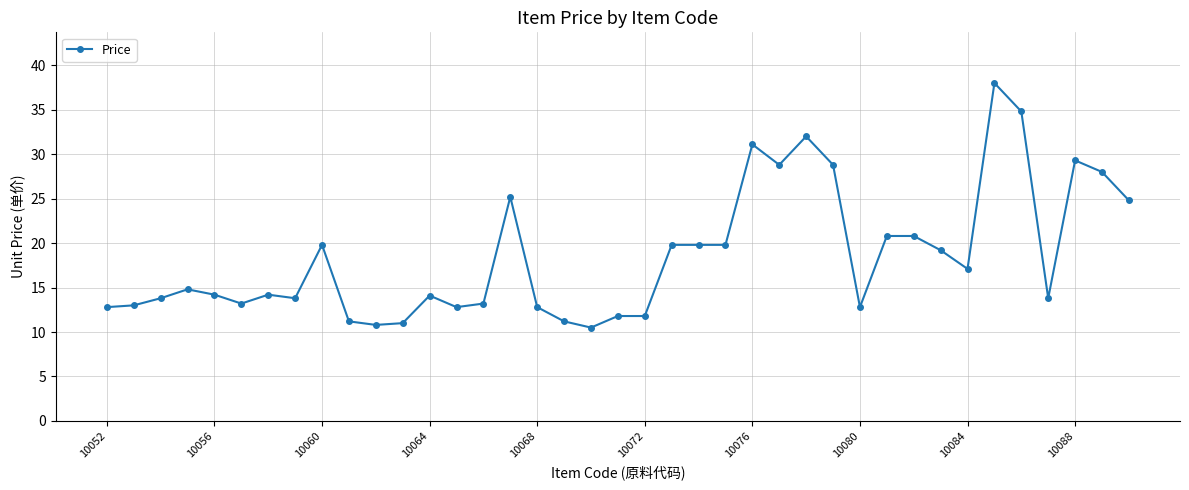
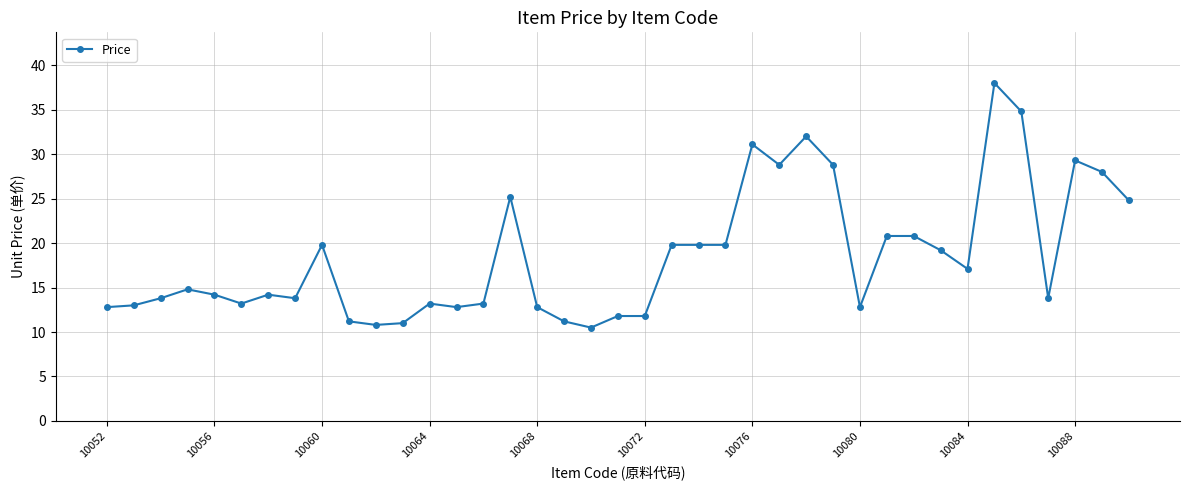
  {
    "10052": 13,
    "10056": 14,
    "10060": 20,
-   "10064": 14,
+   "10064": 13,
    "10068": 13,
    "10072": 12,
    "10076": 31,
    "10080": 13,
    "10084": 17,
    "10088": 29
  }
